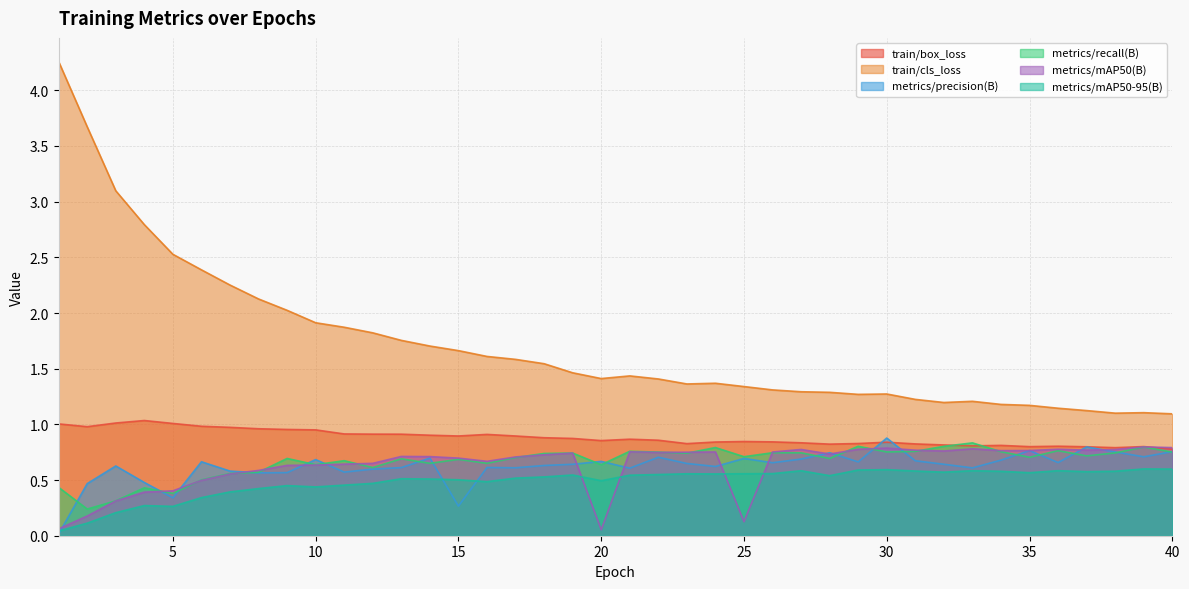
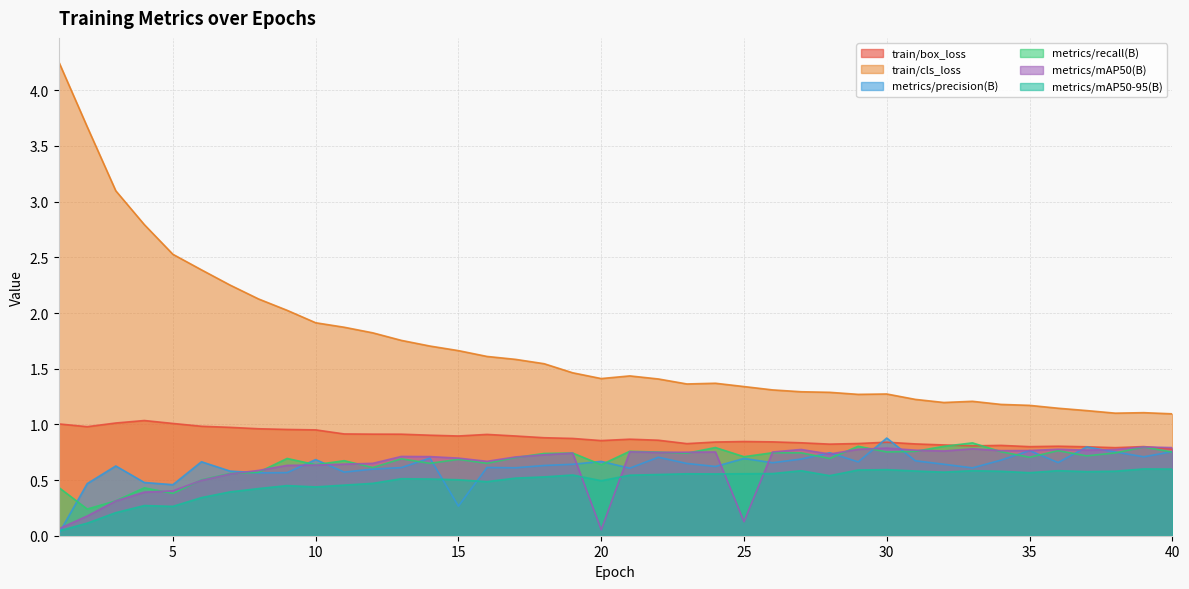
  {
    "metrics/precision(B)": {
-     "5": 0.34,
+     "5": 0.46,
      "10": 0.68,
      "15": 0.27,
      "20": 0.67,
      "30": 0.88
    },
    "metrics/mAP50(B)": {
      "5": 0.40,
      "20": 0.05,
      "25": 0.13,
      "30": 0.79
    }
  }
